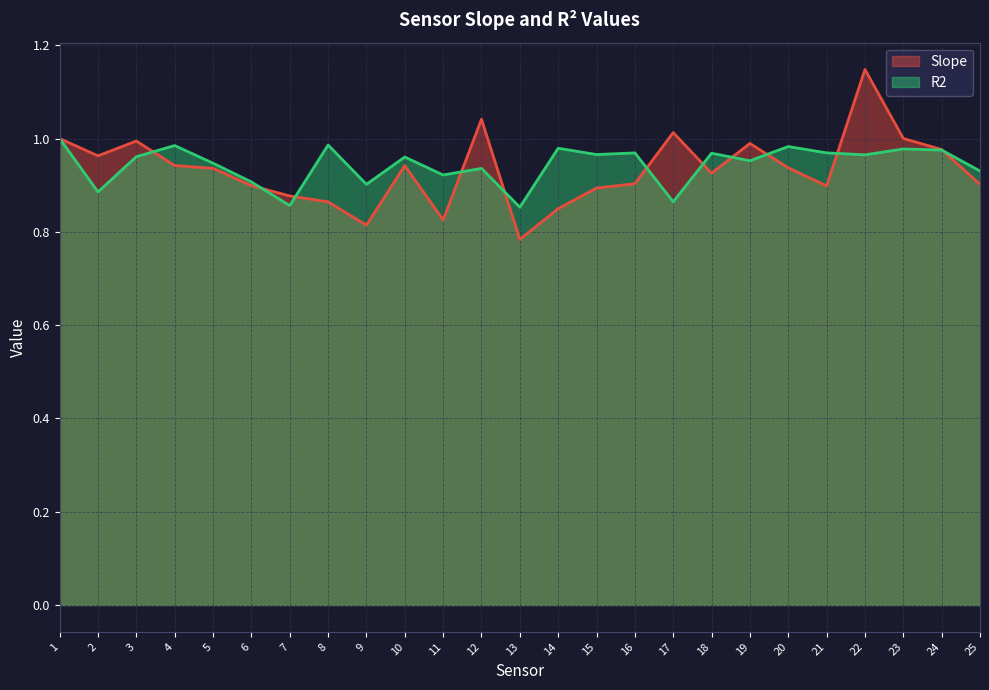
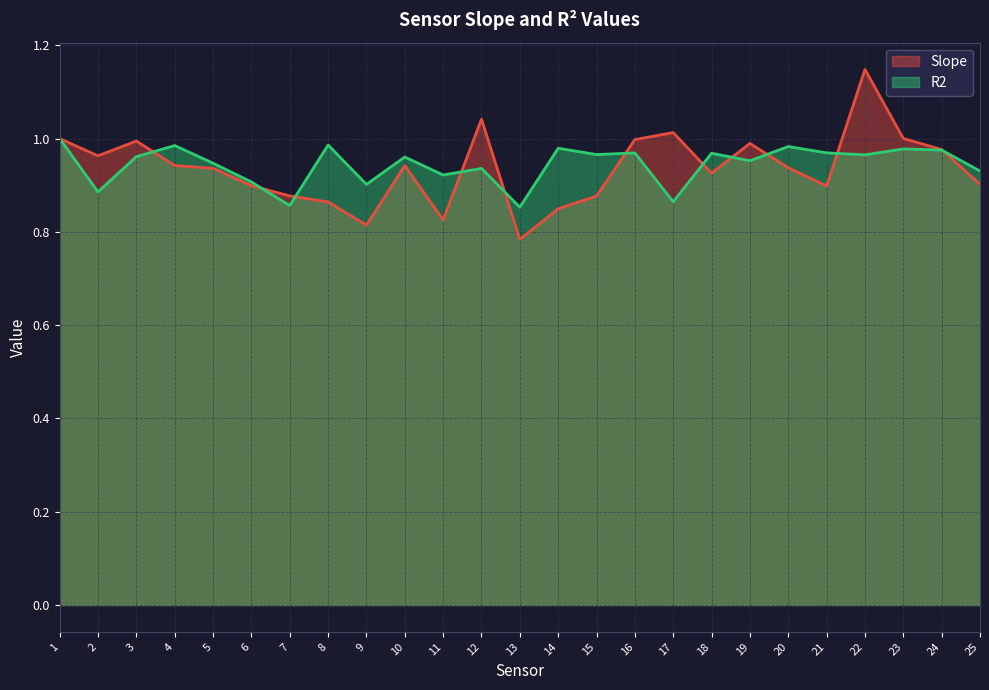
  {
    "Slope": {
      "2": 0.96,
      "3": 0.99,
      "4": 0.94,
      "5": 0.94,
      "6": 0.90,
      "7": 0.88,
      "8": 0.86,
      "9": 0.81,
      "10": 0.94,
      "11": 0.83,
      "12": 1.04,
      "13": 0.78,
      "14": 0.85,
-     "15": 0.89,
-     "16": 0.90,
+     "15": 0.88,
+     "16": 1.00,
      "17": 1.01,
      "18": 0.93,
      "19": 0.99,
      "20": 0.94,
      "21": 0.90,
      "22": 1.15,
      "23": 1.00,
      "25": 0.90
    },
    "R2": {
      "2": 0.89,
      "3": 0.96,
      "4": 0.99,
      "5": 0.95,
      "6": 0.91,
      "7": 0.86,
      "8": 0.99,
      "9": 0.90,
      "10": 0.96,
      "11": 0.92,
      "12": 0.94,
      "13": 0.85,
      "14": 0.98,
      "15": 0.97,
      "16": 0.97,
      "17": 0.86,
      "18": 0.97,
      "19": 0.95,
      "20": 0.98,
      "21": 0.97,
      "22": 0.97,
      "23": 0.98,
      "25": 0.93
    }
  }
